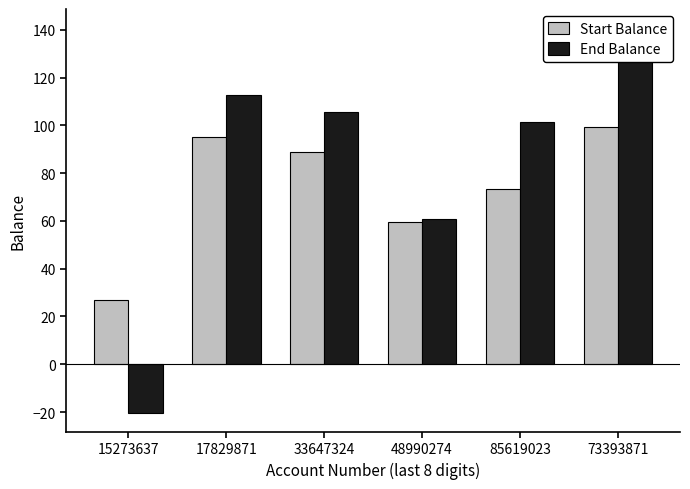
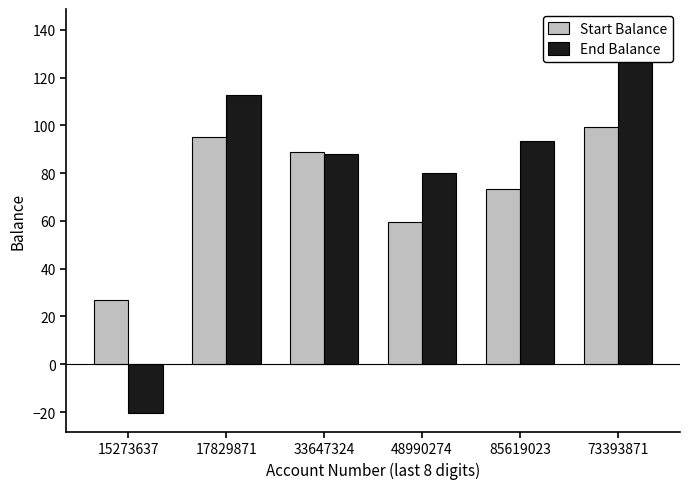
  {
    "Start Balance": {
      "15273637": 27,
      "17829871": 95,
      "33647324": 89,
      "48990274": 60,
      "85619023": 73,
      "73393871": 99
    },
    "End Balance": {
      "15273637": -20,
      "17829871": 113,
-     "33647324": 106,
-     "48990274": 61,
-     "85619023": 102
+     "33647324": 88,
+     "48990274": 80,
+     "85619023": 93
    }
  }
